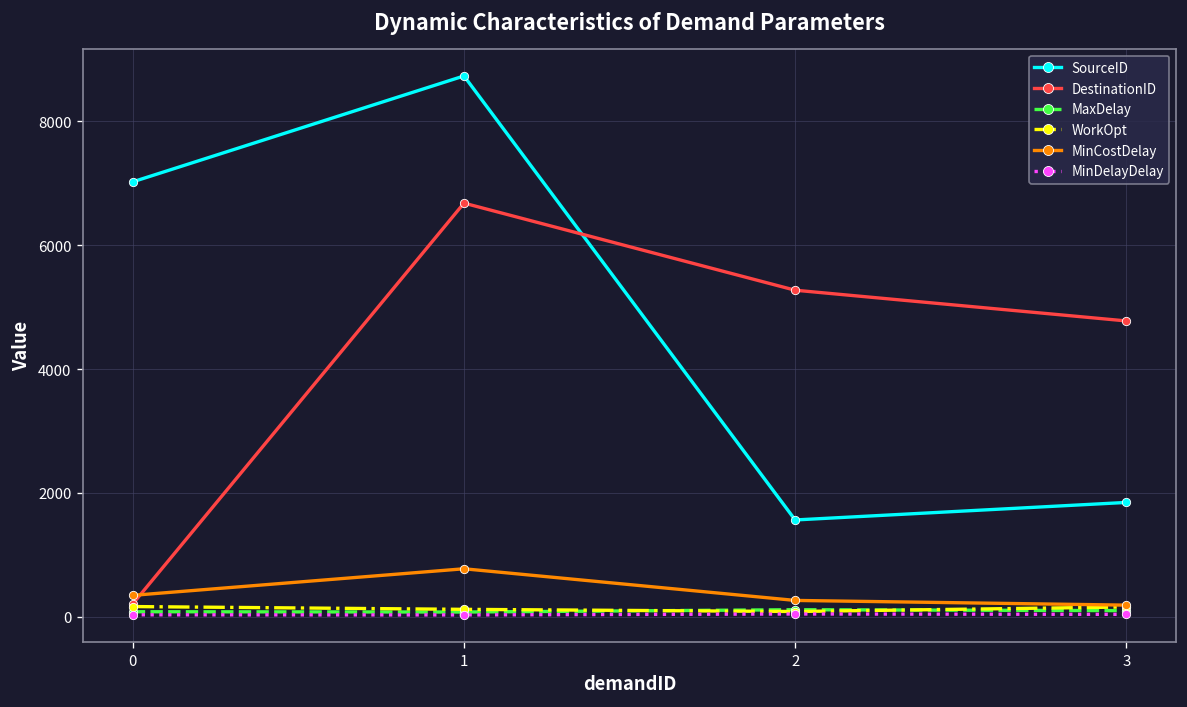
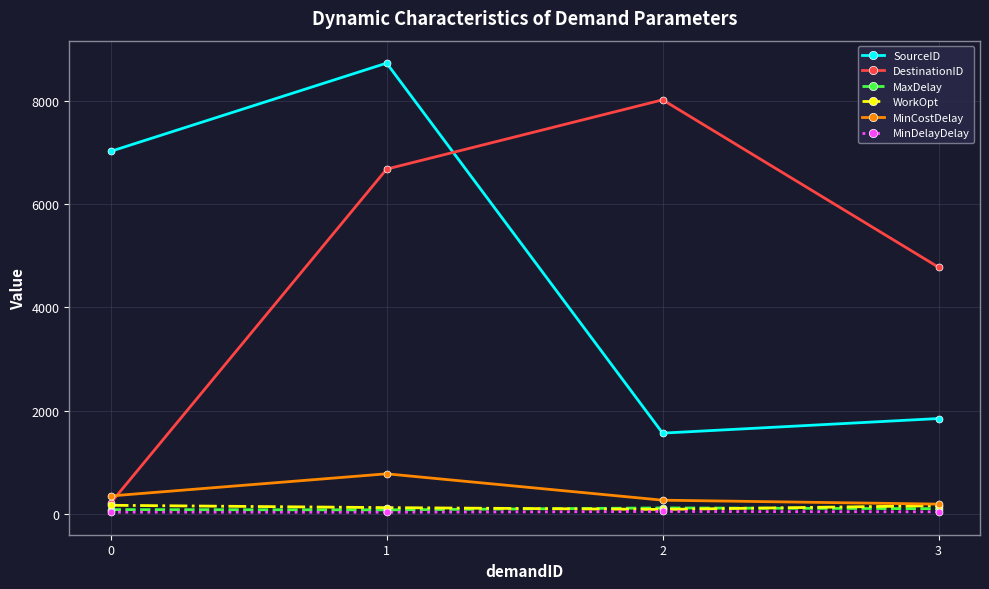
  {
    "SourceID": {
      "0": 7000,
      "1": 8700,
      "2": 1600,
      "3": 1800
    },
    "DestinationID": {
      "1": 6700,
-     "2": 5300,
+     "2": 8000,
      "3": 4800
    },
    "MaxDelay": {
      "0": 100,
      "3": 100
    },
    "MinCostDelay": {
      "0": 300,
      "1": 800,
      "2": 300
    },
    "MinDelayDelay": {
      "0": 0,
      "3": 0
    }
  }
